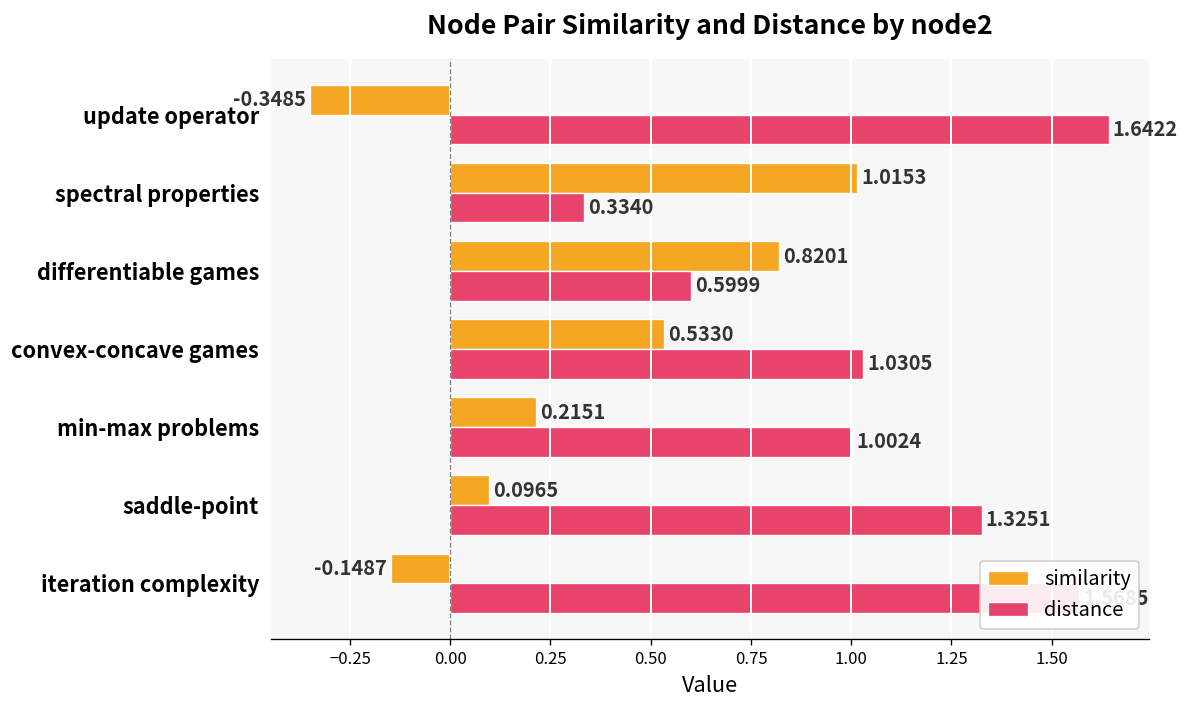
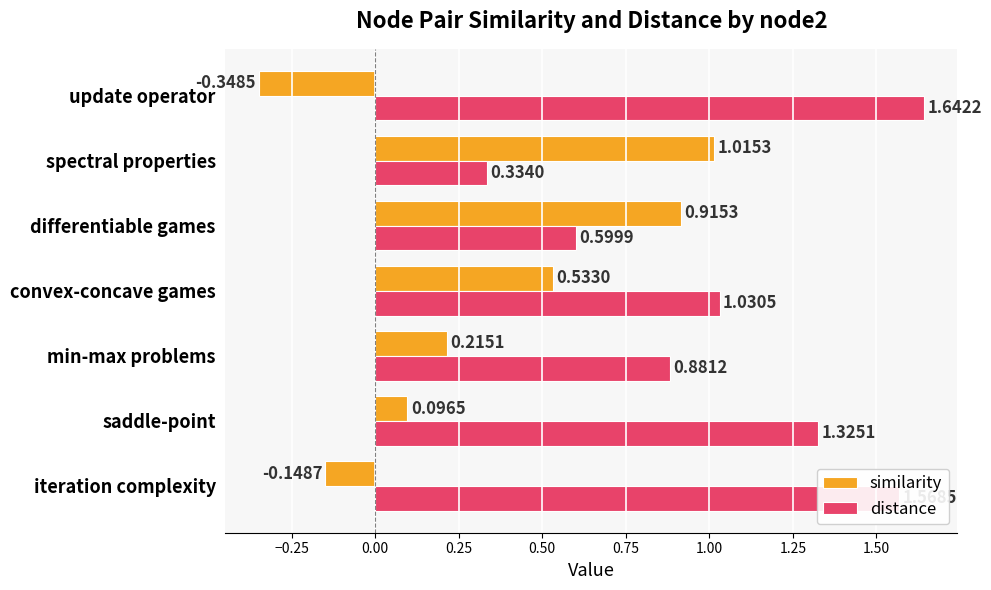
  {
    "similarity": {
      "update operator": -0.3485,
      "spectral properties": 1.0153,
-     "differentiable games": 0.8201,
+     "differentiable games": 0.9153,
      "convex-concave games": 0.5330,
      "min-max problems": 0.2151,
      "saddle-point": 0.0965,
      "iteration complexity": -0.1487
    },
    "distance": {
      "update operator": 1.6422,
      "spectral properties": 0.3340,
      "differentiable games": 0.5999,
      "convex-concave games": 1.0305,
-     "min-max problems": 1.0024,
+     "min-max problems": 0.8812,
      "saddle-point": 1.3251
    }
  }
